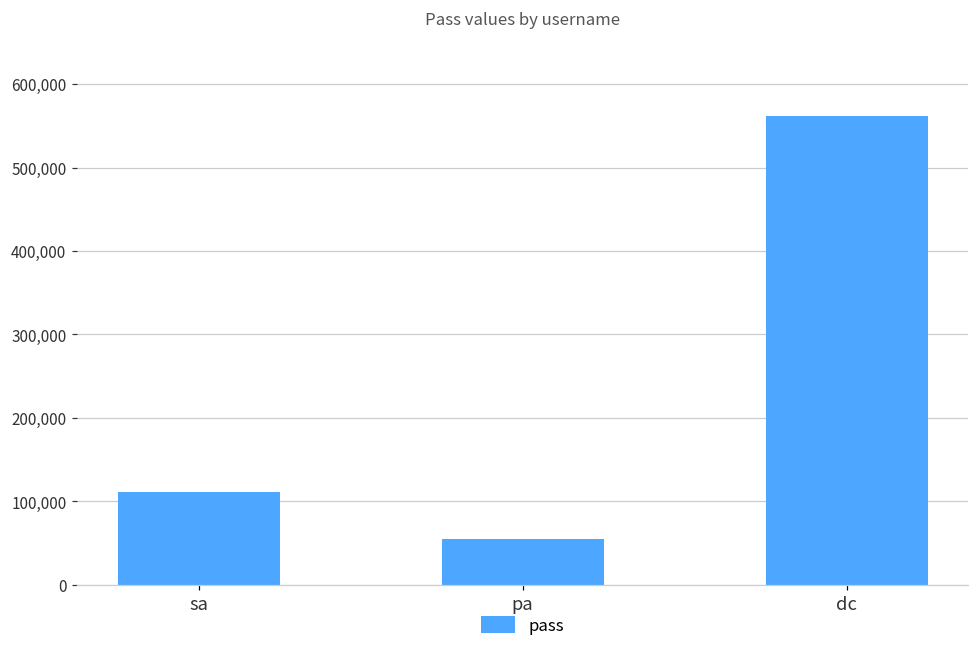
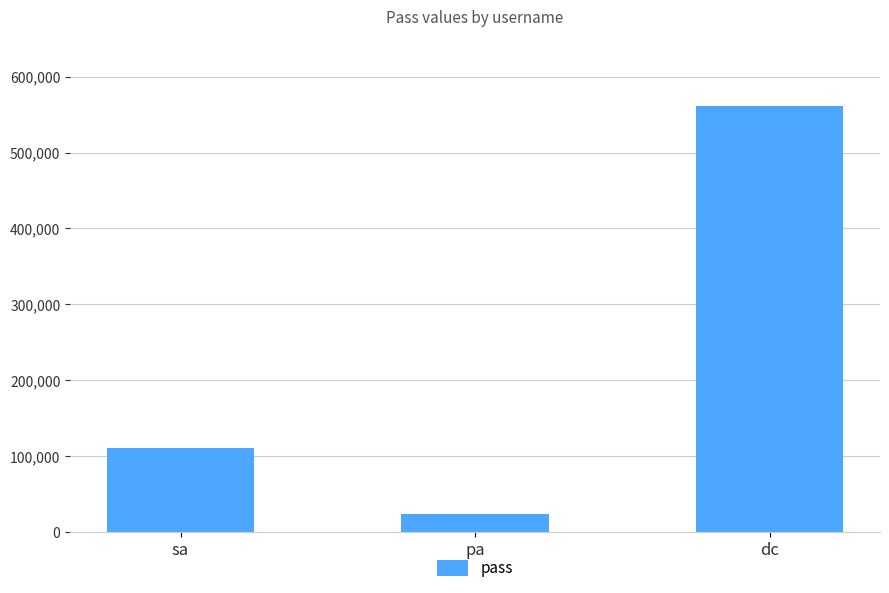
  {
    "sa": "110,000",
-   "pa": "50,000",
+   "pa": "20,000",
    "dc": "560,000"
  }
